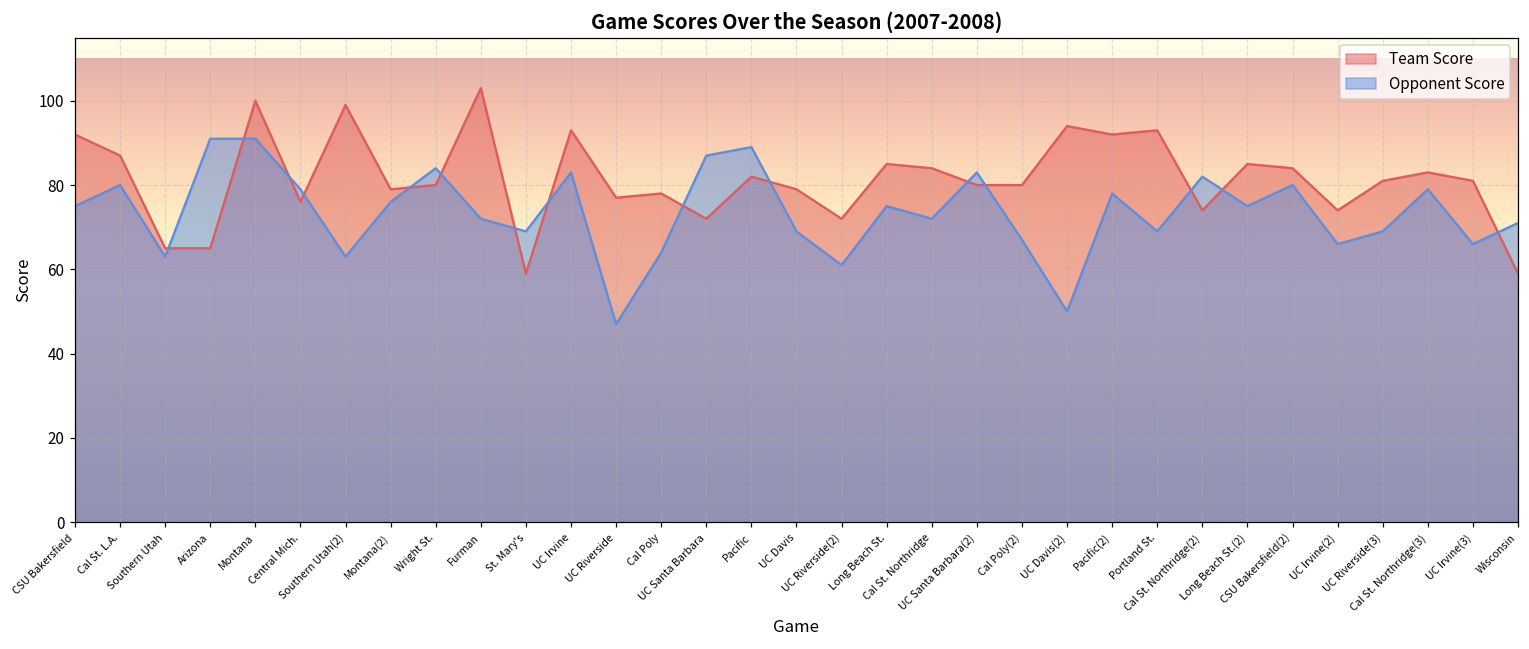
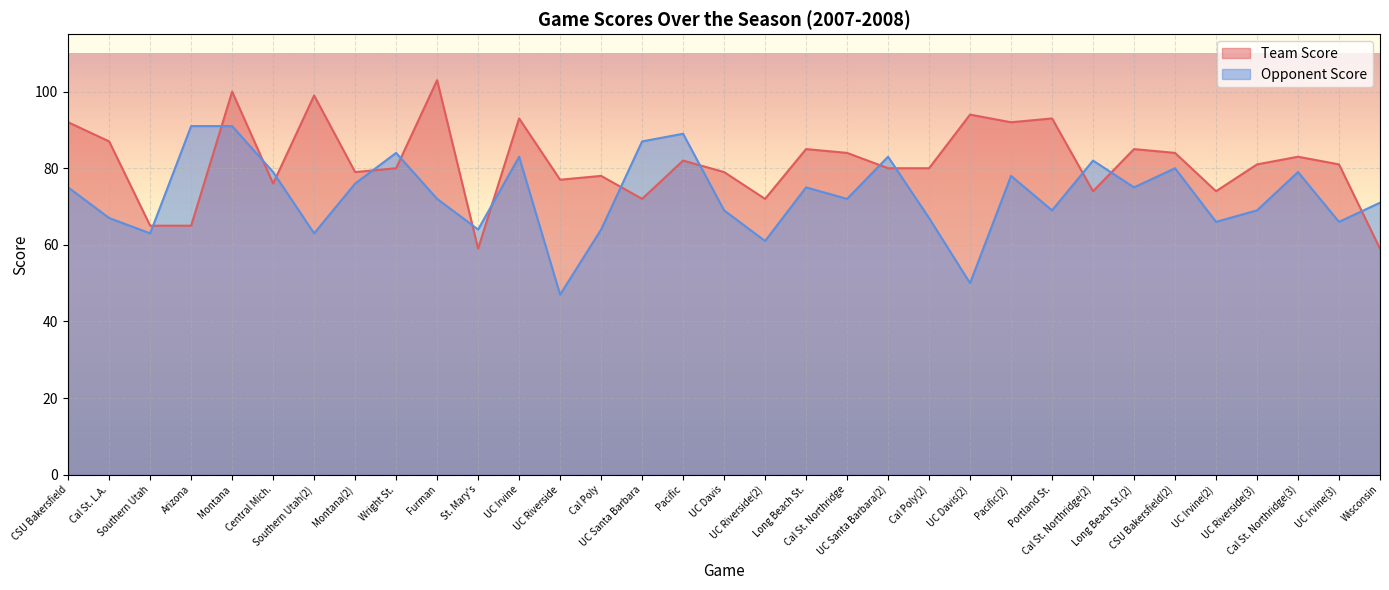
  {
    "Team Score": {
      "CSU Bakersfield": 92,
      "Cal St. L.A.": 87,
      "Southern Utah": 65,
      "Arizona": 65,
      "Montana": 100,
      "Central Mich.": 76,
      "Southern Utah(2)": 99,
      "Montana(2)": 79,
      "Wright St.": 80,
      "Furman": 103,
      "St. Mary's": 59,
      "UC Irvine": 93,
      "UC Riverside": 77,
      "Cal Poly": 78,
      "UC Santa Barbara": 72,
      "Pacific": 82,
      "UC Davis": 79,
      "UC Riverside(2)": 72,
      "Long Beach St.": 85,
      "Cal St. Northridge": 84,
      "UC Santa Barbara(2)": 80,
      "Cal Poly(2)": 80,
      "UC Davis(2)": 94,
      "Pacific(2)": 92,
      "Portland St.": 93,
      "Cal St. Northridge(2)": 74,
      "Long Beach St.(2)": 85,
      "CSU Bakersfield(2)": 84,
      "UC Irvine(2)": 74,
      "UC Riverside(3)": 81,
      "Cal St. Northridge(3)": 83,
      "UC Irvine(3)": 81,
      "Wisconsin": 59
    },
    "Opponent Score": {
      "CSU Bakersfield": 75,
-     "Cal St. L.A.": 80,
+     "Cal St. L.A.": 67,
      "Southern Utah": 63,
      "Arizona": 91,
      "Montana": 91,
      "Central Mich.": 79,
      "Southern Utah(2)": 63,
      "Montana(2)": 76,
      "Wright St.": 84,
      "Furman": 72,
-     "St. Mary's": 69,
+     "St. Mary's": 64,
      "UC Irvine": 83,
      "UC Riverside": 47,
      "Cal Poly": 64,
      "UC Santa Barbara": 87,
      "Pacific": 89,
      "UC Davis": 69,
      "UC Riverside(2)": 61,
      "Long Beach St.": 75,
      "Cal St. Northridge": 72,
      "UC Santa Barbara(2)": 83,
      "Cal Poly(2)": 67,
      "UC Davis(2)": 50,
      "Pacific(2)": 78,
      "Portland St.": 69,
      "Cal St. Northridge(2)": 82,
      "Long Beach St.(2)": 75,
      "CSU Bakersfield(2)": 80,
      "UC Irvine(2)": 66,
      "UC Riverside(3)": 69,
      "Cal St. Northridge(3)": 79,
      "UC Irvine(3)": 66,
      "Wisconsin": 71
    }
  }
